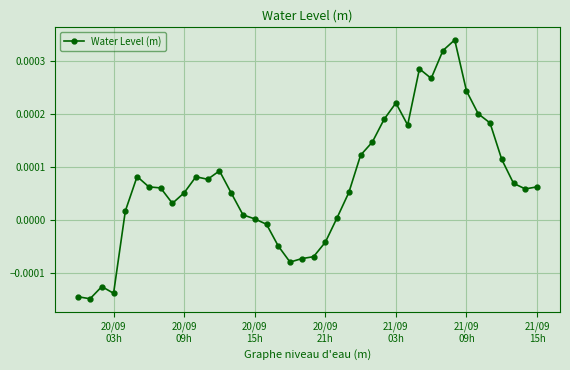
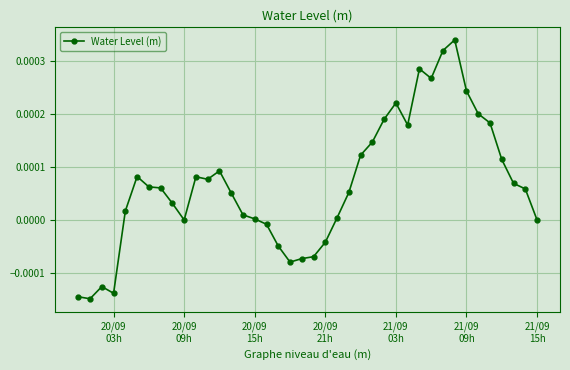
  {
    "20/09 03h": -0.00014,
-   "20/09 09h": 0.0001,
+   "20/09 09h": 0.0000,
    "20/09 15h": 0.0000,
    "20/09 21h": -0.00004,
    "21/09 03h": 0.00022,
    "21/09 09h": 0.00024,
-   "21/09 15h": 0.0001
+   "21/09 15h": 0.0000
  }
